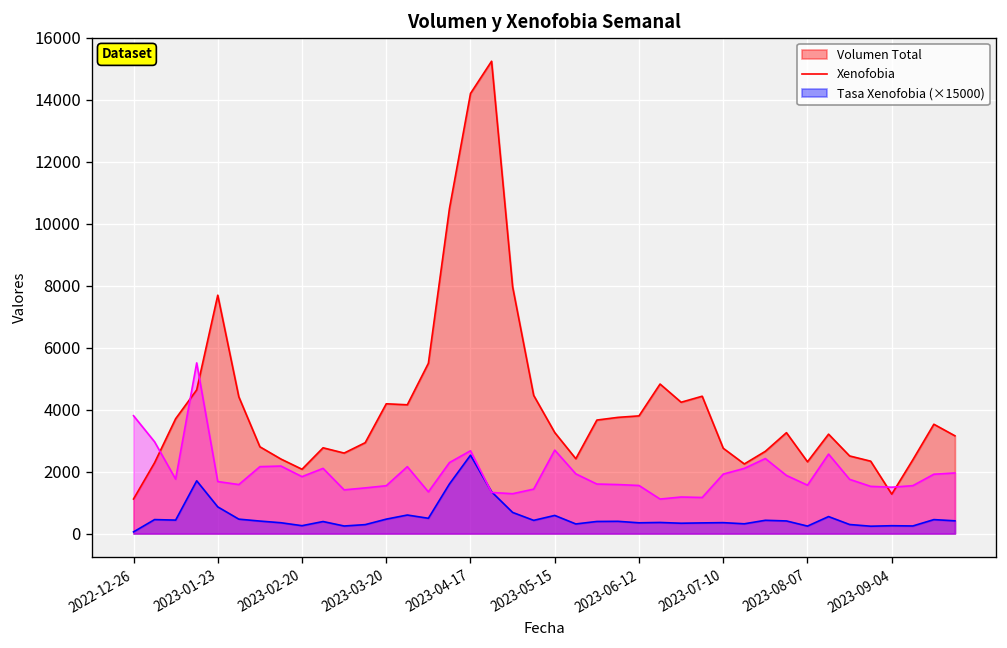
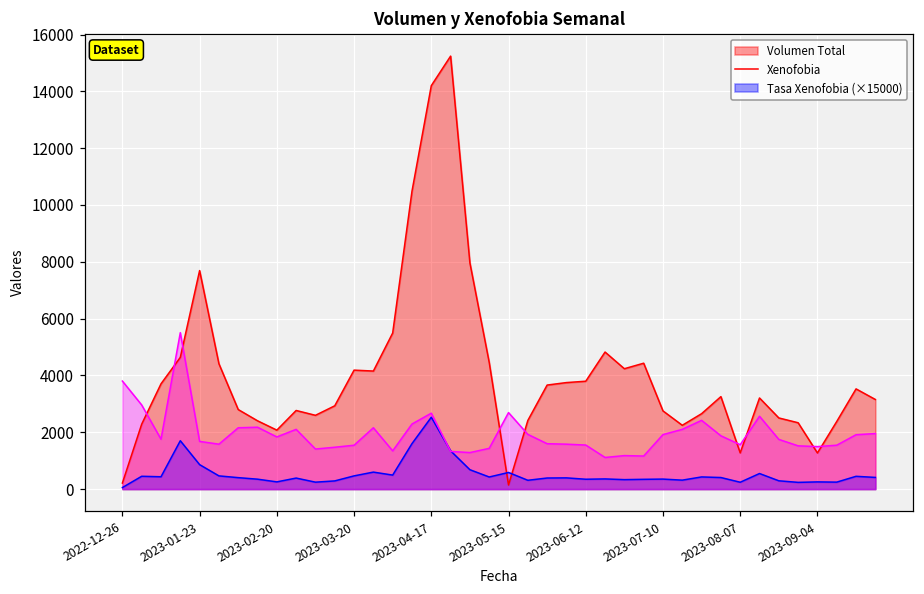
  {
    "Volumen Total": {
-     "2022-12-26": 1100,
+     "2022-12-26": 200,
      "2023-01-23": 7700,
      "2023-02-20": 2100,
      "2023-03-20": 4200,
      "2023-04-17": 14200,
-     "2023-05-15": 3300,
+     "2023-05-15": 100,
      "2023-06-12": 3800,
      "2023-07-10": 2800,
-     "2023-08-07": 2300,
+     "2023-08-07": 1300,
      "2023-09-04": 1300
    }
  }
